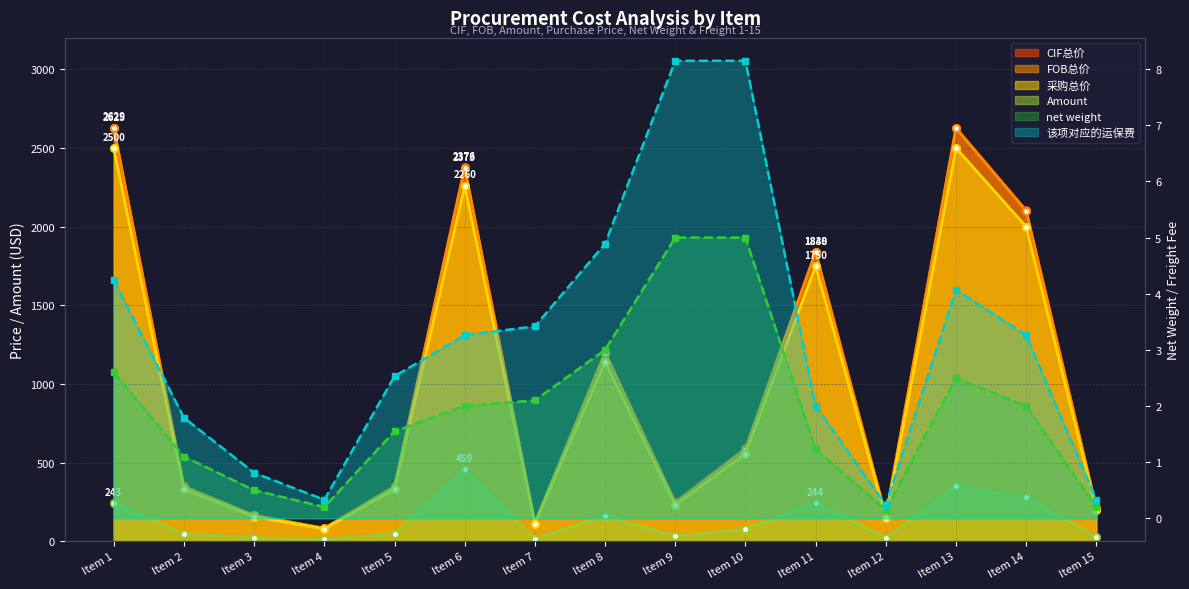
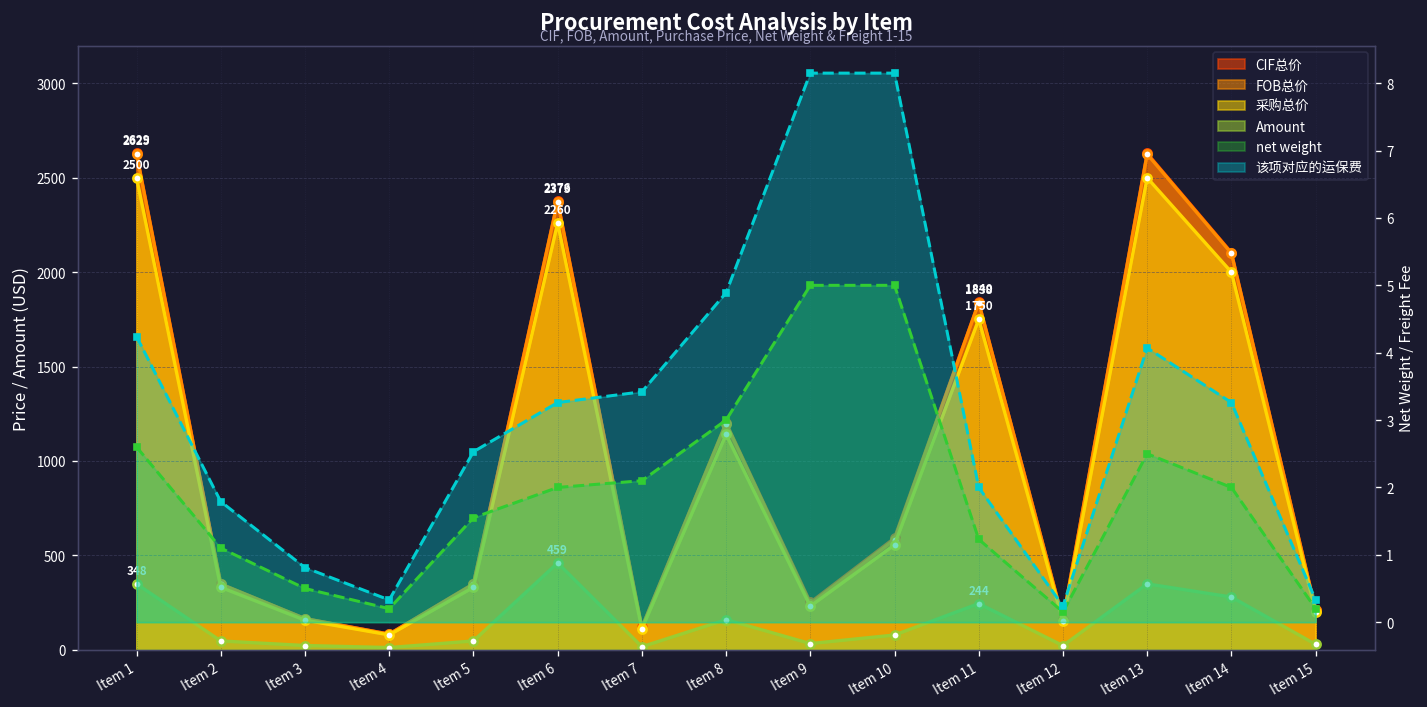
  {
    "采购总价": {
      "Item 1": 2500
    },
    "Amount": {
-     "Item 1": 243,
+     "Item 1": 348,
      "Item 6": 459,
      "Item 11": 244
    }
  }
